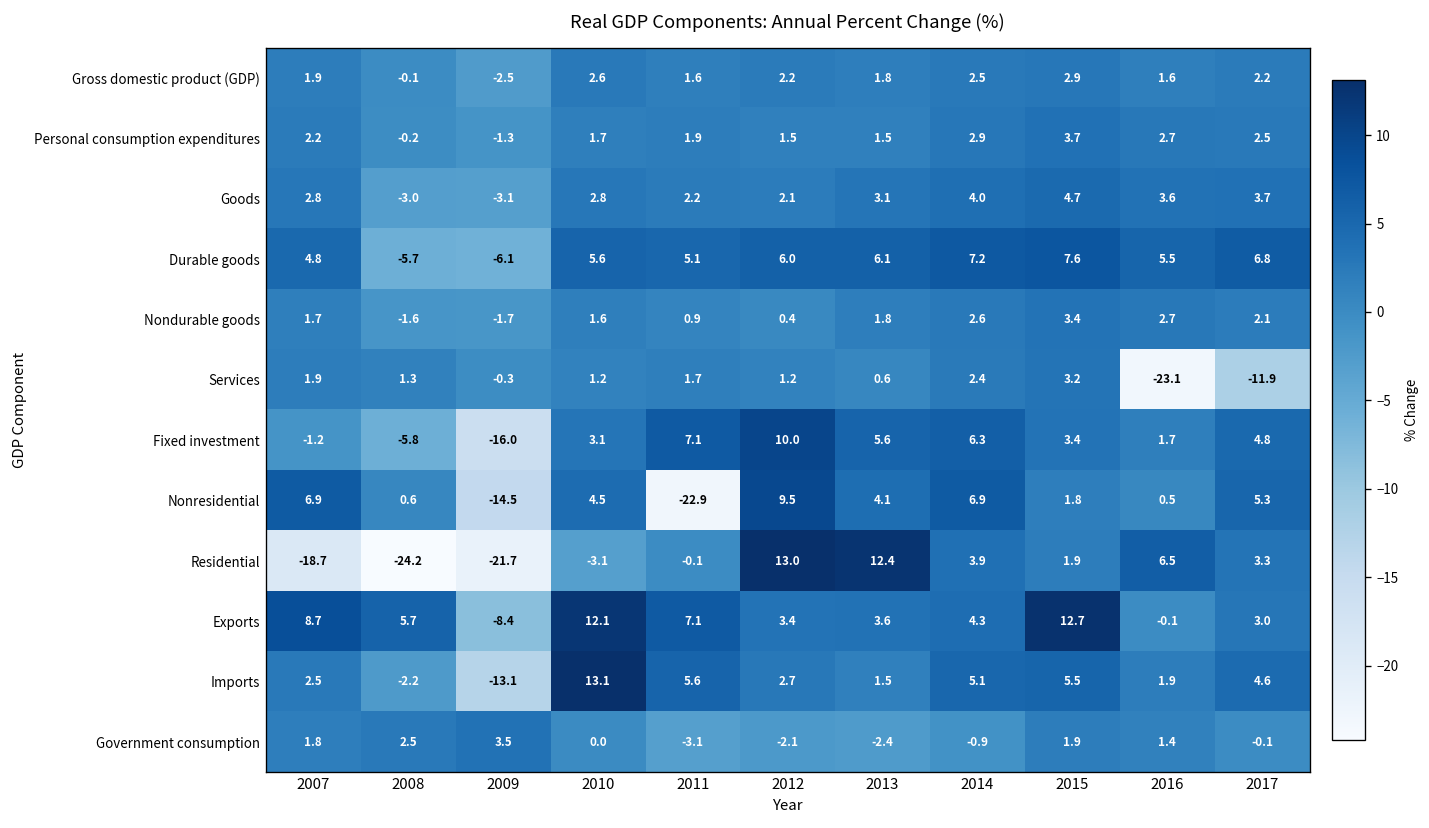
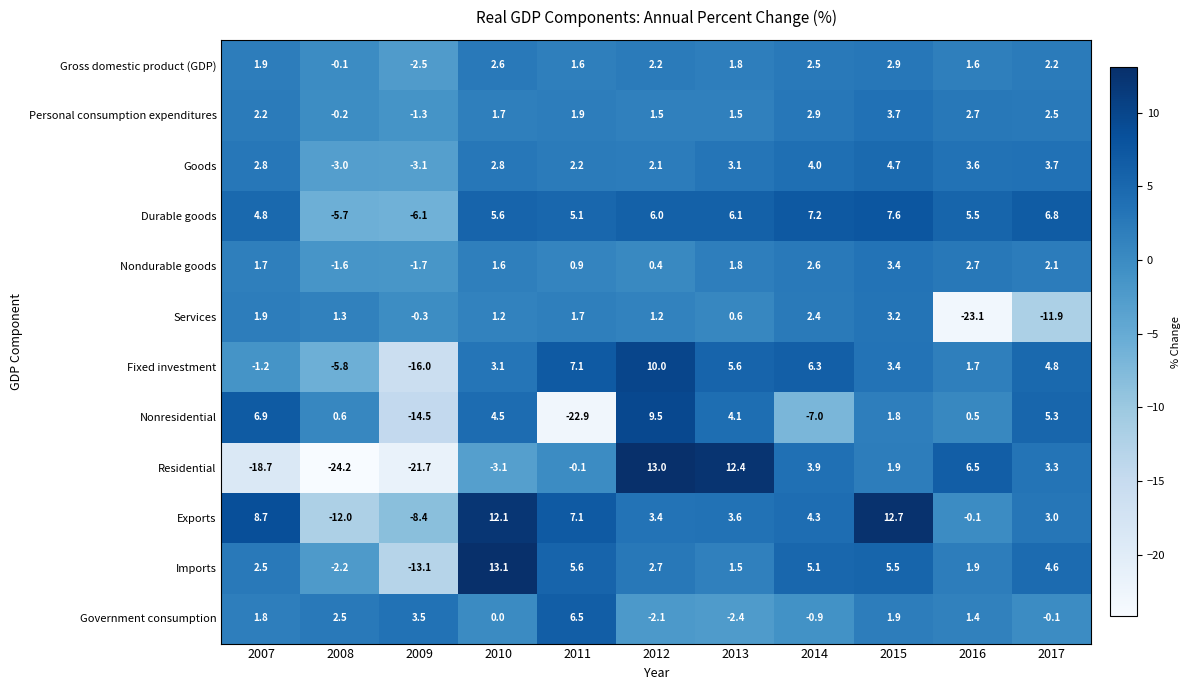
  {
    "Gross domestic product (GDP)": {
      "2007": 1.9,
      "2008": -0.1,
      "2009": -2.5,
      "2010": 2.6,
      "2011": 1.6,
      "2012": 2.2,
      "2013": 1.8,
      "2014": 2.5,
      "2015": 2.9,
      "2016": 1.6,
      "2017": 2.2
    },
    "Personal consumption expenditures": {
      "2007": 2.2,
      "2008": -0.2,
      "2009": -1.3,
      "2010": 1.7,
      "2011": 1.9,
      "2012": 1.5,
      "2013": 1.5,
      "2014": 2.9,
      "2015": 3.7,
      "2016": 2.7,
      "2017": 2.5
    },
    "Goods": {
      "2007": 2.8,
      "2008": -3.0,
      "2009": -3.1,
      "2010": 2.8,
      "2011": 2.2,
      "2012": 2.1,
      "2013": 3.1,
      "2014": 4.0,
      "2015": 4.7,
      "2016": 3.6,
      "2017": 3.7
    },
    "Durable goods": {
      "2007": 4.8,
      "2008": -5.7,
      "2009": -6.1,
      "2010": 5.6,
      "2011": 5.1,
      "2012": 6.0,
      "2013": 6.1,
      "2014": 7.2,
      "2015": 7.6,
      "2016": 5.5,
      "2017": 6.8
    },
    "Nondurable goods": {
      "2007": 1.7,
      "2008": -1.6,
      "2009": -1.7,
      "2010": 1.6,
      "2011": 0.9,
      "2012": 0.4,
      "2013": 1.8,
      "2014": 2.6,
      "2015": 3.4,
      "2016": 2.7,
      "2017": 2.1
    },
    "Services": {
      "2007": 1.9,
      "2008": 1.3,
      "2009": -0.3,
      "2010": 1.2,
      "2011": 1.7,
      "2012": 1.2,
      "2013": 0.6,
      "2014": 2.4,
      "2015": 3.2,
      "2016": -23.1,
      "2017": -11.9
    },
    "Fixed investment": {
      "2007": -1.2,
      "2008": -5.8,
      "2009": -16.0,
      "2010": 3.1,
      "2011": 7.1,
      "2012": 10.0,
      "2013": 5.6,
      "2014": 6.3,
      "2015": 3.4,
      "2016": 1.7,
      "2017": 4.8
    },
    "Nonresidential": {
      "2007": 6.9,
      "2008": 0.6,
      "2009": -14.5,
      "2010": 4.5,
      "2011": -22.9,
      "2012": 9.5,
      "2013": 4.1,
-     "2014": 6.9,
+     "2014": -7.0,
      "2015": 1.8,
      "2016": 0.5,
      "2017": 5.3
    },
    "Residential": {
      "2007": -18.7,
      "2008": -24.2,
      "2009": -21.7,
      "2010": -3.1,
      "2011": -0.1,
      "2012": 13.0,
      "2013": 12.4,
      "2014": 3.9,
      "2015": 1.9,
      "2016": 6.5,
      "2017": 3.3
    },
    "Exports": {
      "2007": 8.7,
-     "2008": 5.7,
+     "2008": -12.0,
      "2009": -8.4,
      "2010": 12.1,
      "2011": 7.1,
      "2012": 3.4,
      "2013": 3.6,
      "2014": 4.3,
      "2015": 12.7,
      "2016": -0.1,
      "2017": 3.0
    },
    "Imports": {
      "2007": 2.5,
      "2008": -2.2,
      "2009": -13.1,
      "2010": 13.1,
      "2011": 5.6,
      "2012": 2.7,
      "2013": 1.5,
      "2014": 5.1,
      "2015": 5.5,
      "2016": 1.9,
      "2017": 4.6
    },
    "Government consumption": {
      "2007": 1.8,
      "2008": 2.5,
      "2009": 3.5,
      "2010": 0.0,
-     "2011": -3.1,
+     "2011": 6.5,
      "2012": -2.1,
      "2013": -2.4,
      "2014": -0.9,
      "2015": 1.9,
      "2016": 1.4,
      "2017": -0.1
    }
  }
